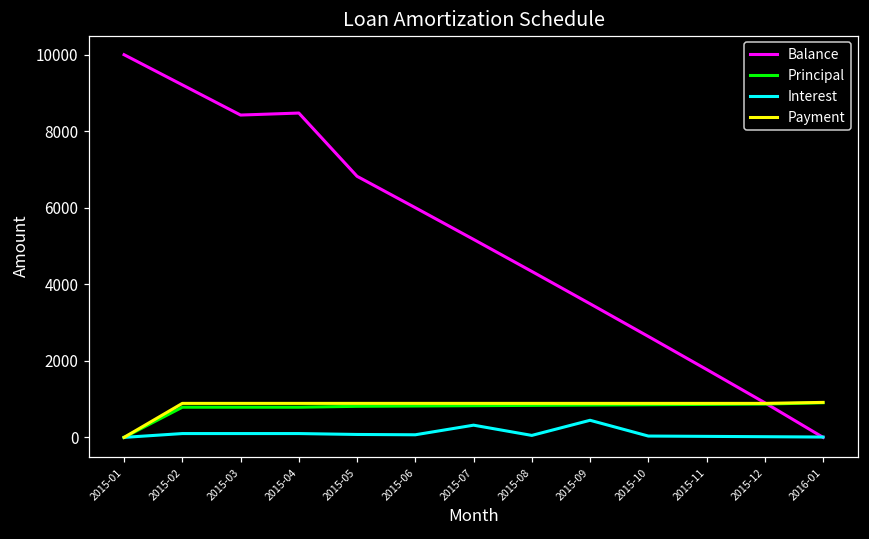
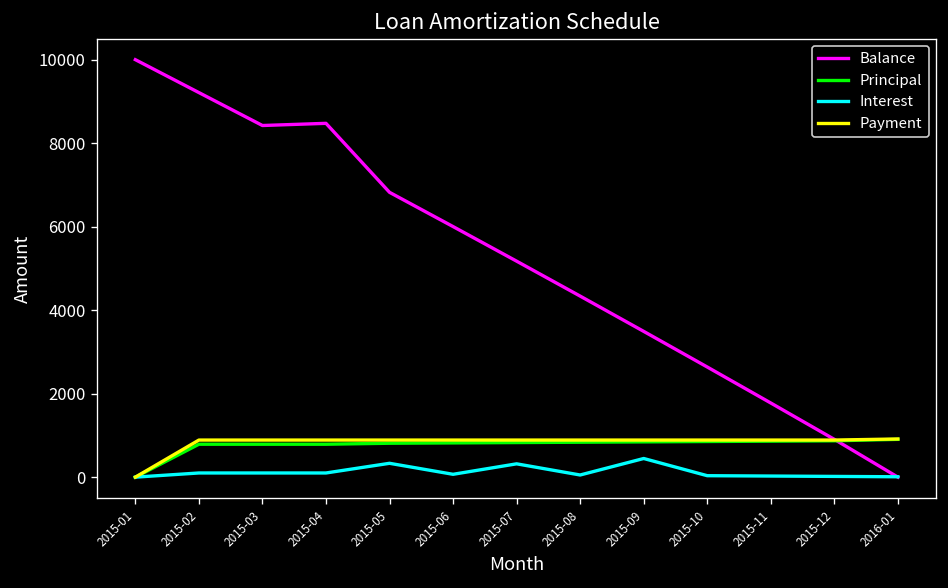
  {
    "Balance": {
      "2015-01": 10000,
      "2015-02": 9200,
      "2015-03": 8400,
      "2015-04": 8500,
      "2015-05": 6800,
      "2015-06": 6000,
      "2015-07": 5200,
      "2015-08": 4300,
      "2015-09": 3500,
      "2015-10": 2600,
      "2015-11": 1800
    },
    "Principal": {
      "2015-02": 800,
      "2015-03": 800,
      "2015-04": 800,
      "2015-05": 800
    },
    "Interest": {
      "2015-02": 100,
      "2015-03": 100,
      "2015-04": 100,
-     "2015-05": 100,
+     "2015-05": 300,
      "2015-06": 100,
      "2015-07": 300,
      "2015-08": 100,
      "2015-09": 400,
      "2015-10": 0,
      "2015-11": 0,
      "2015-12": 0
    },
    "Payment": {
      "2015-02": 900,
      "2015-03": 900,
      "2015-04": 900,
      "2015-05": 900
    }
  }
